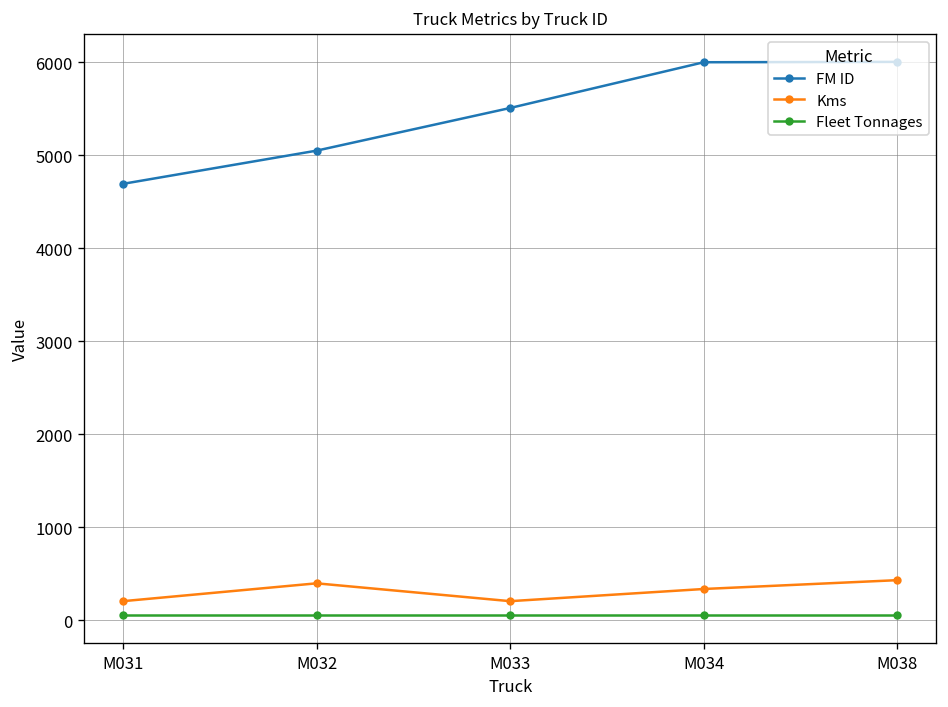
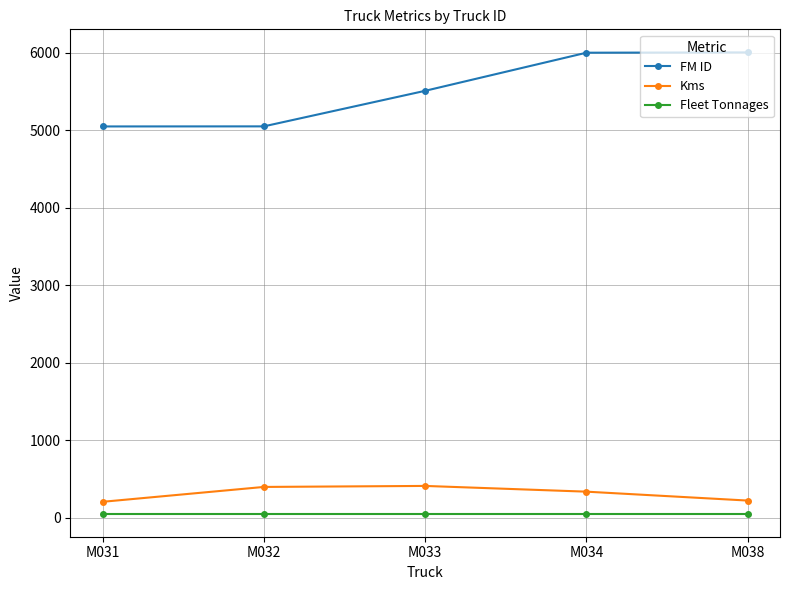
  {
    "FM ID": {
-     "M031": 4700,
+     "M031": 5000,
      "M032": 5100,
      "M033": 5500,
      "M034": 6000
    },
    "Kms": {
      "M031": 200,
      "M032": 400,
-     "M033": 200,
+     "M033": 400,
      "M034": 300,
-     "M038": 400
+     "M038": 200
    },
    "Fleet Tonnages": {
      "M031": 100,
      "M032": 100,
      "M033": 100,
      "M034": 100,
      "M038": 100
    }
  }
